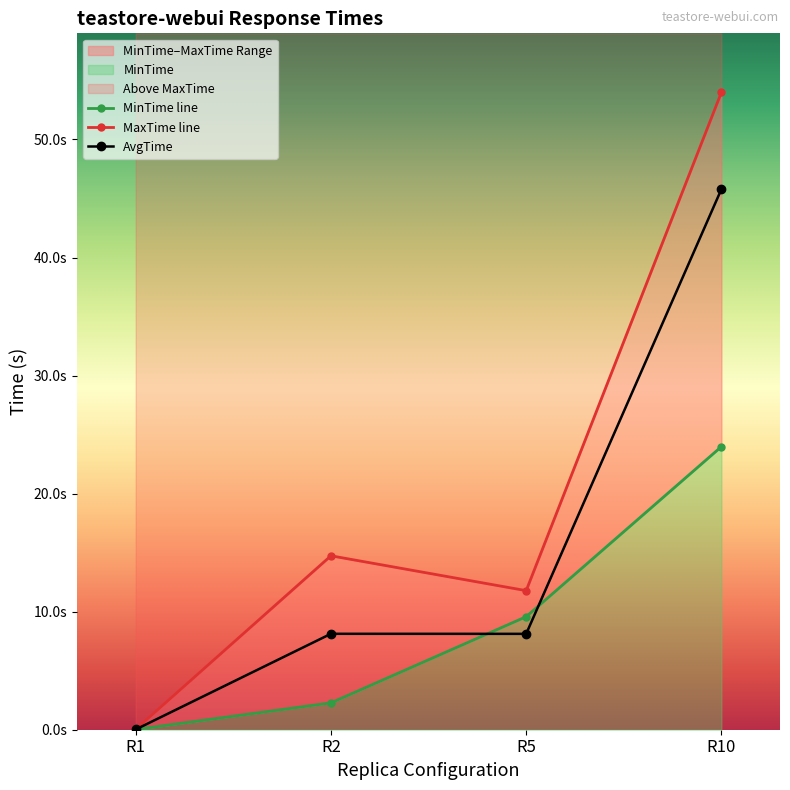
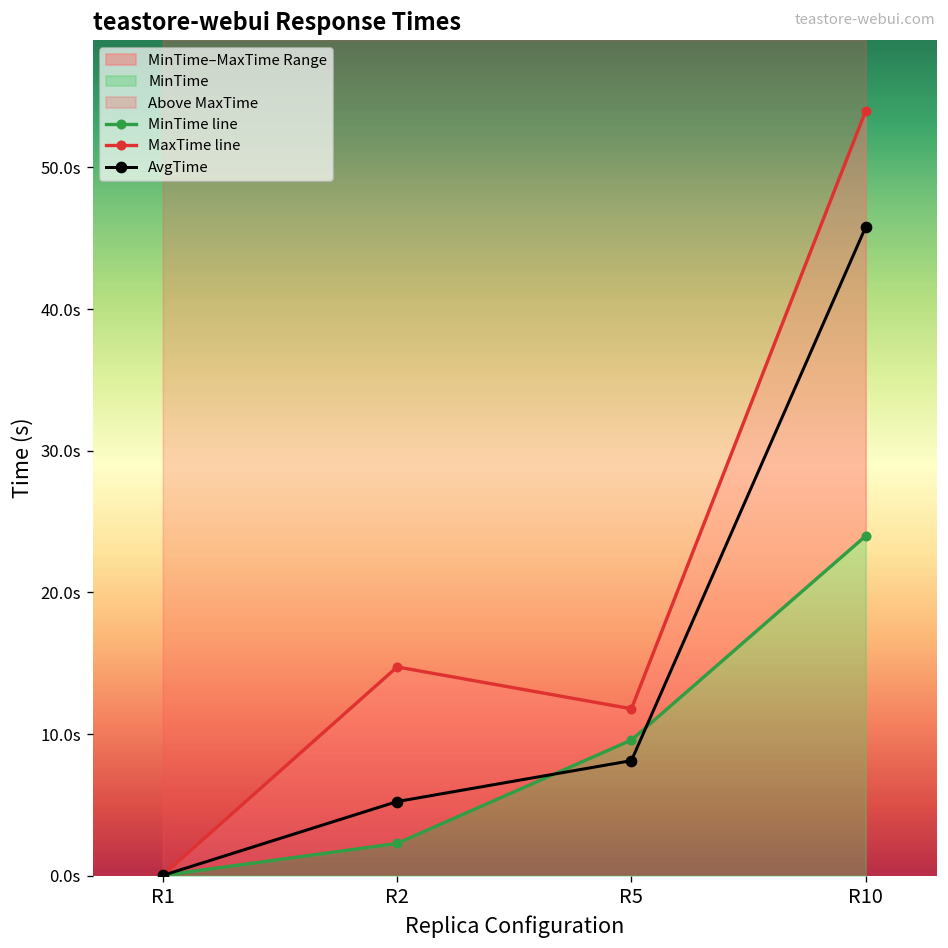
  {
    "MinTime": {
      "R2": "2.3s",
      "R5": "9.6s",
      "R10": "24.0s"
    },
    "AvgTime": {
-     "R2": "8.1s",
+     "R2": "5.2s",
      "R5": "8.1s",
      "R10": "45.8s"
    }
  }
